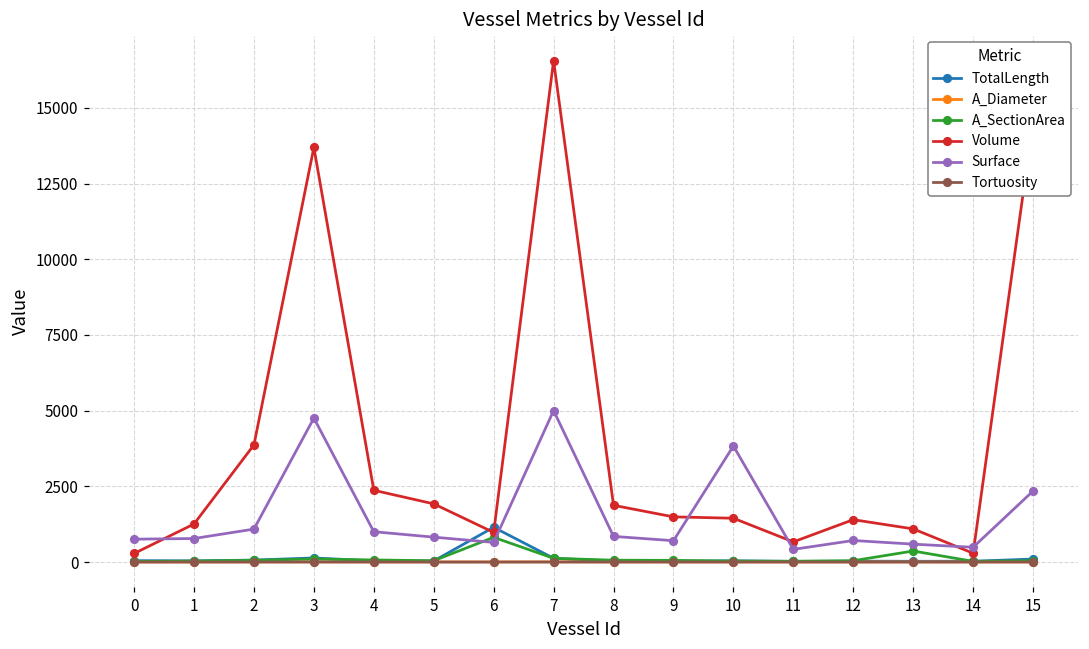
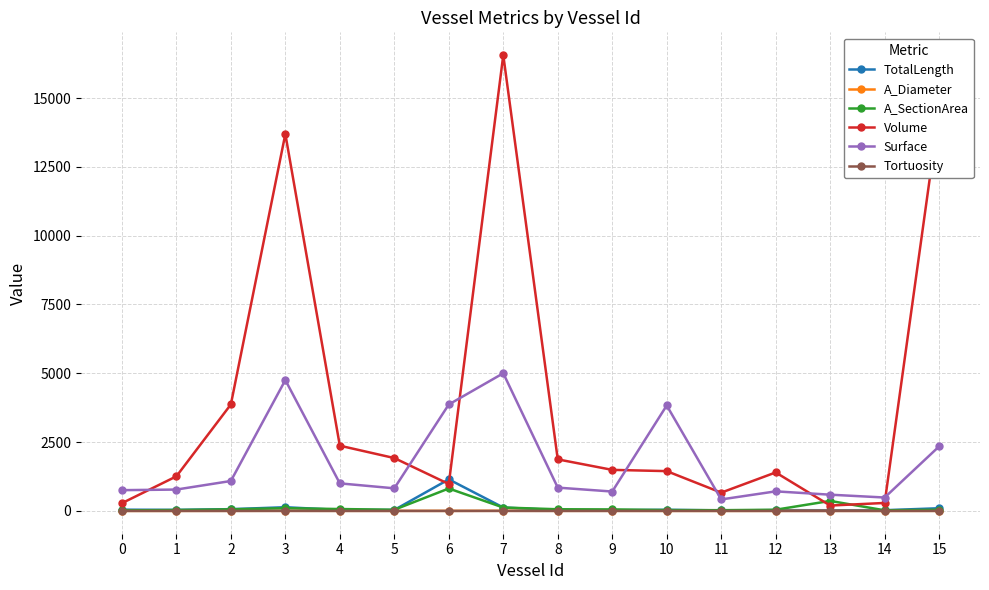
  {
    "TotalLength": {
      "6": 1100
    },
    "Tortuosity": {
      "3": 0,
      "6": 0,
      "7": 0
    },
    "A_SectionArea": {
      "6": 800,
      "13": 400
    },
    "Volume": {
      "0": 300,
      "1": 1300,
      "2": 3900,
      "3": 13700,
      "4": 2400,
      "5": 1900,
      "6": 1000,
      "7": 16600,
      "8": 1900,
      "9": 1500,
      "10": 1400,
      "11": 700,
      "12": 1400,
-     "13": 1100,
+     "13": 200,
      "14": 300
    },
    "Surface": {
      "0": 800,
      "1": 800,
      "2": 1100,
      "3": 4800,
      "4": 1000,
      "5": 800,
-     "6": 600,
+     "6": 3900,
      "7": 5000,
      "8": 800,
      "9": 700,
      "10": 3800,
      "11": 400,
      "12": 700,
      "13": 600,
      "14": 500,
      "15": 2300
    }
  }
